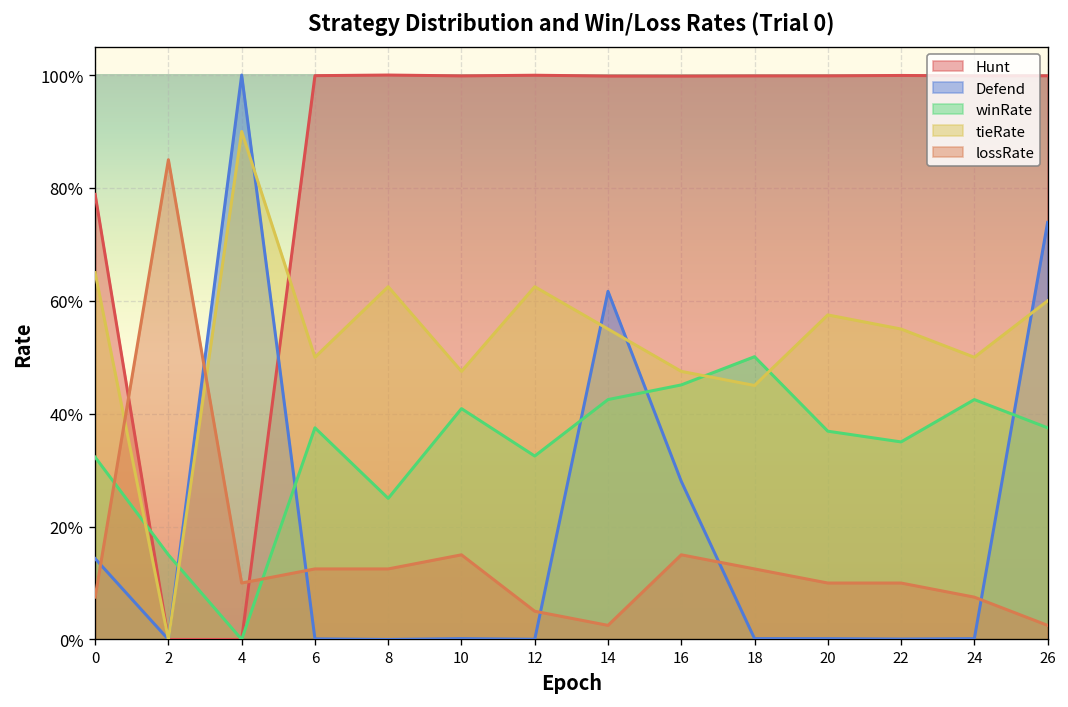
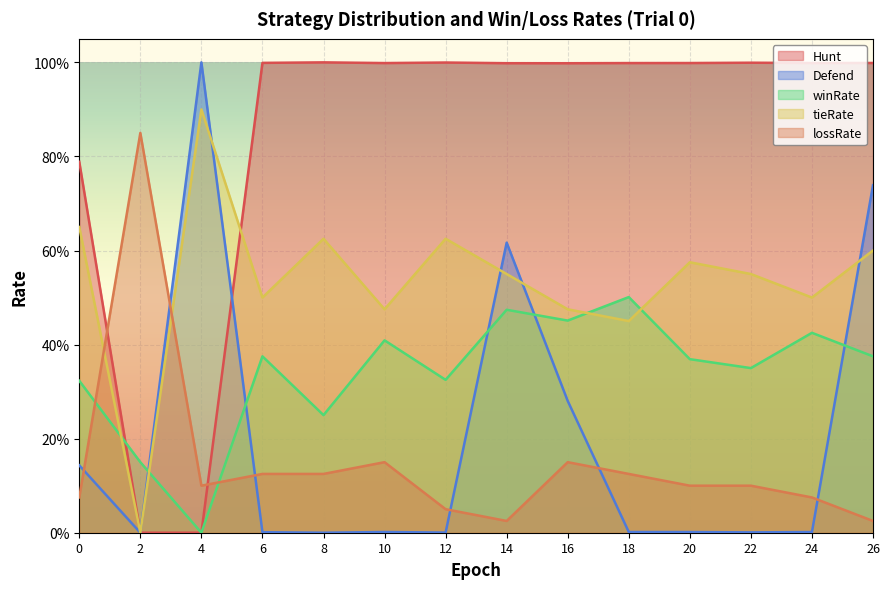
  {
    "Defend": {
      "0": "14%",
      "4": "100%",
      "6": "0%",
      "8": "0%",
      "10": "0%",
      "12": "0%",
      "14": "62%",
      "16": "28%",
      "18": "0%",
      "20": "0%",
      "22": "0%",
      "24": "0%",
      "26": "74%"
    },
    "winRate": {
      "0": "32%",
      "2": "15%",
      "6": "38%",
      "8": "25%",
      "10": "41%",
      "12": "33%",
-     "14": "43%",
+     "14": "47%",
      "16": "45%",
      "18": "50%",
      "20": "37%",
      "22": "35%",
      "24": "43%",
      "26": "38%"
    }
  }
